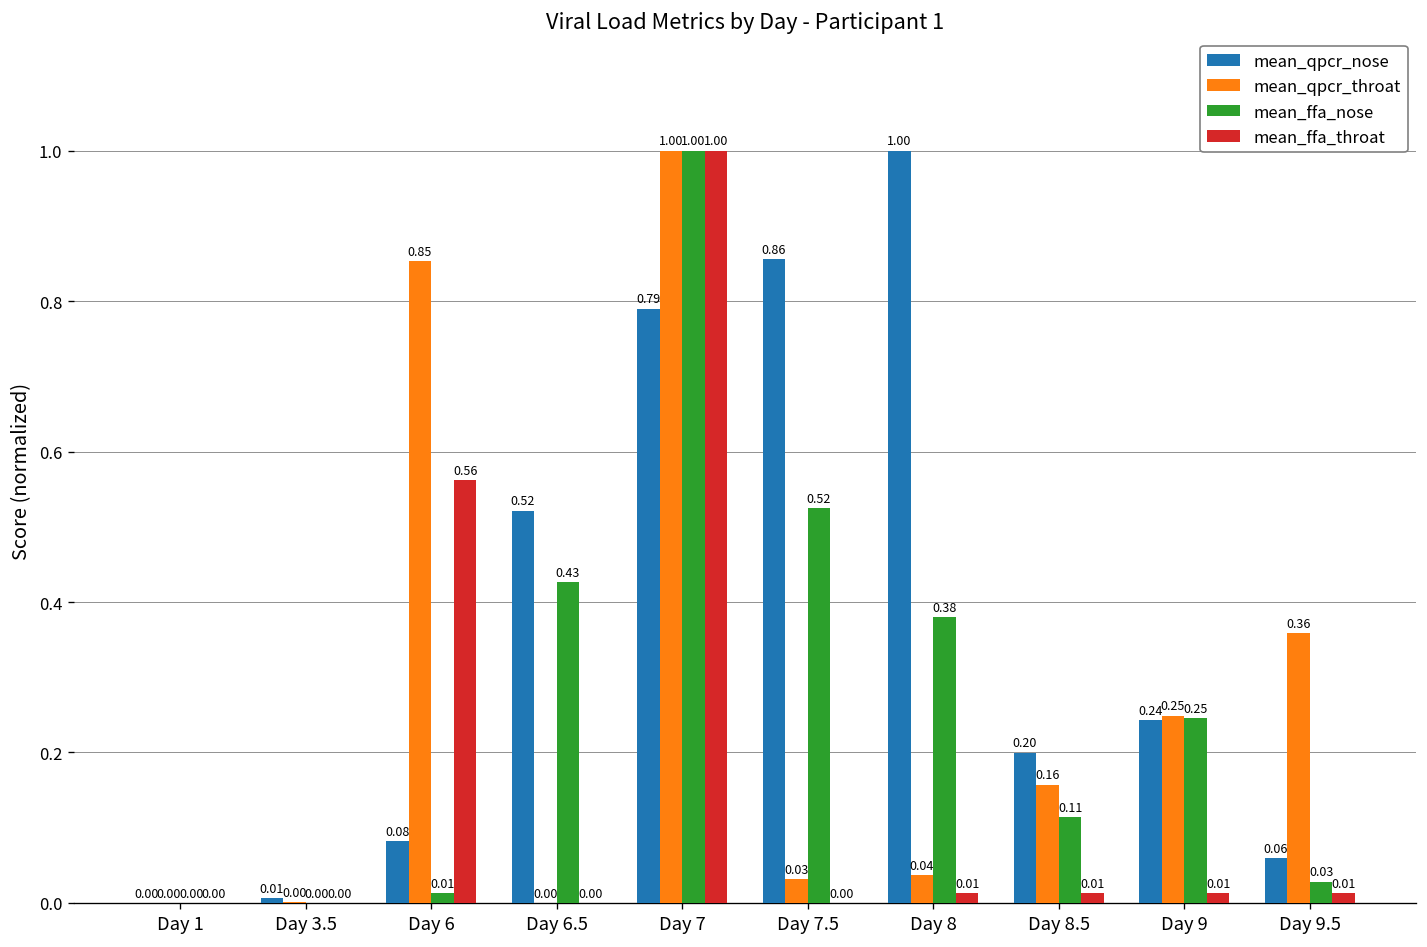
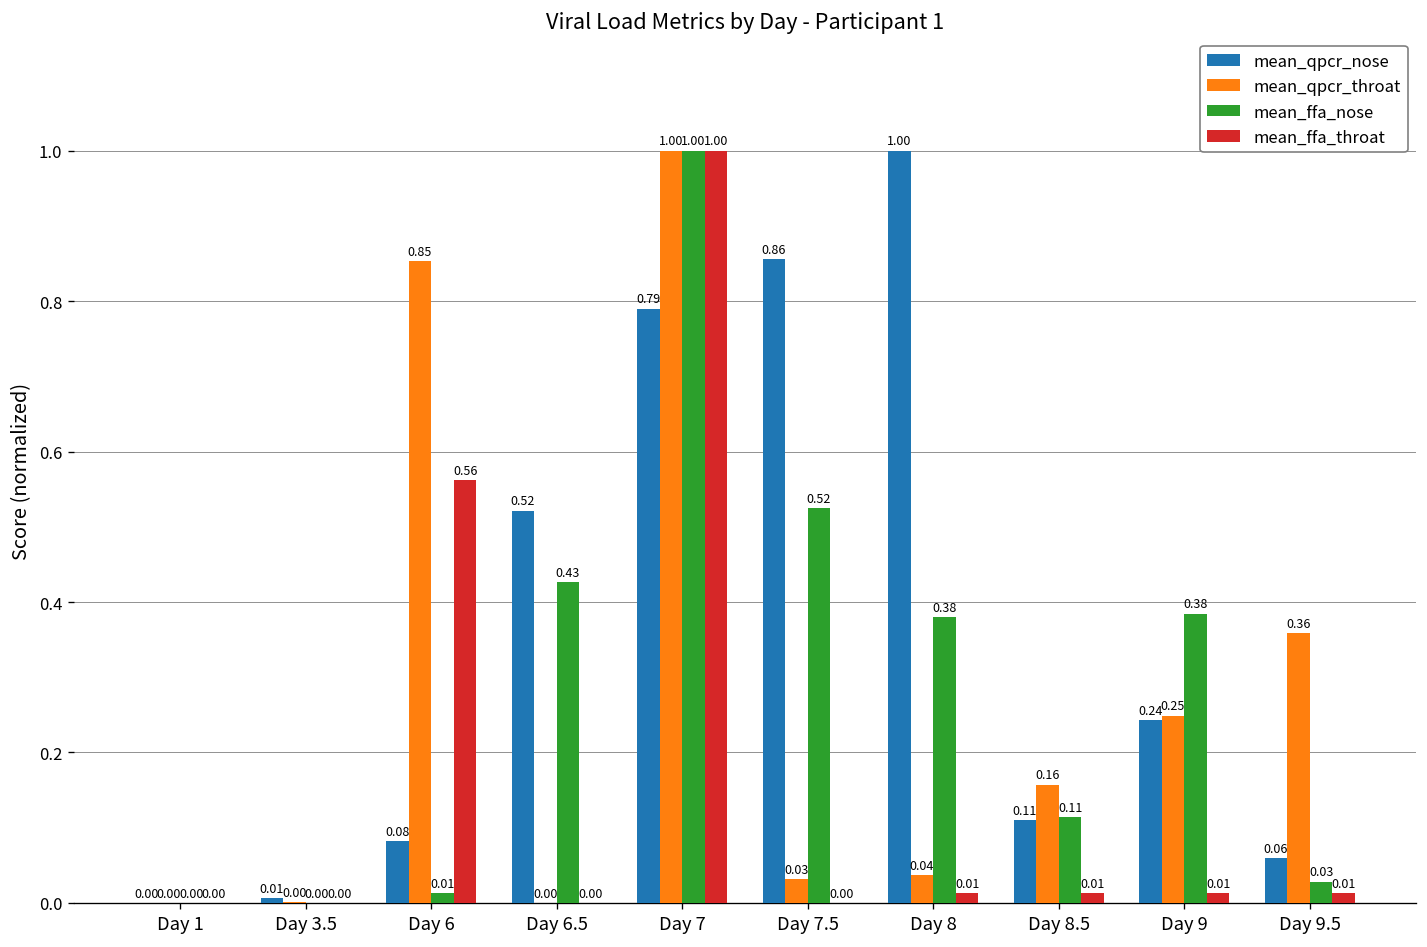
  {
    "mean_qpcr_nose": {
      "Day 1": 0.00,
      "Day 3.5": 0.01,
      "Day 6": 0.08,
      "Day 6.5": 0.52,
      "Day 7": 0.79,
      "Day 7.5": 0.86,
      "Day 8": 1.00,
-     "Day 8.5": 0.20,
+     "Day 8.5": 0.11,
      "Day 9": 0.24,
      "Day 9.5": 0.06
    },
    "mean_qpcr_throat": {
      "Day 1": 0.00,
      "Day 3.5": 0.00,
      "Day 6": 0.85,
      "Day 6.5": 0.00,
      "Day 7": 1.00,
      "Day 7.5": 0.03,
      "Day 8": 0.04,
      "Day 8.5": 0.16,
      "Day 9": 0.25,
      "Day 9.5": 0.36
    },
    "mean_ffa_nose": {
      "Day 1": 0.00,
      "Day 3.5": 0.00,
      "Day 6": 0.01,
      "Day 6.5": 0.43,
      "Day 7": 1.00,
      "Day 7.5": 0.52,
      "Day 8": 0.38,
      "Day 8.5": 0.11,
-     "Day 9": 0.25,
+     "Day 9": 0.38,
      "Day 9.5": 0.03
    },
    "mean_ffa_throat": {
      "Day 1": 0.00,
      "Day 3.5": 0.00,
      "Day 6": 0.56,
      "Day 6.5": 0.00,
      "Day 7": 1.00,
      "Day 7.5": 0.00,
      "Day 8": 0.01,
      "Day 8.5": 0.01,
      "Day 9": 0.01,
      "Day 9.5": 0.01
    }
  }
